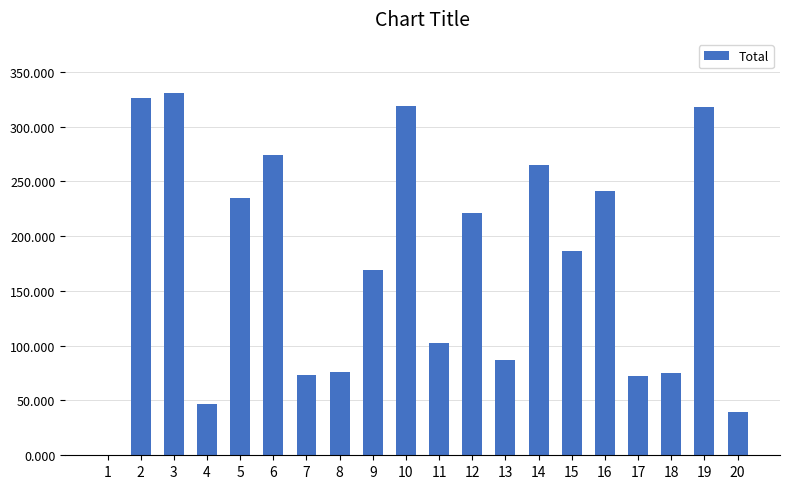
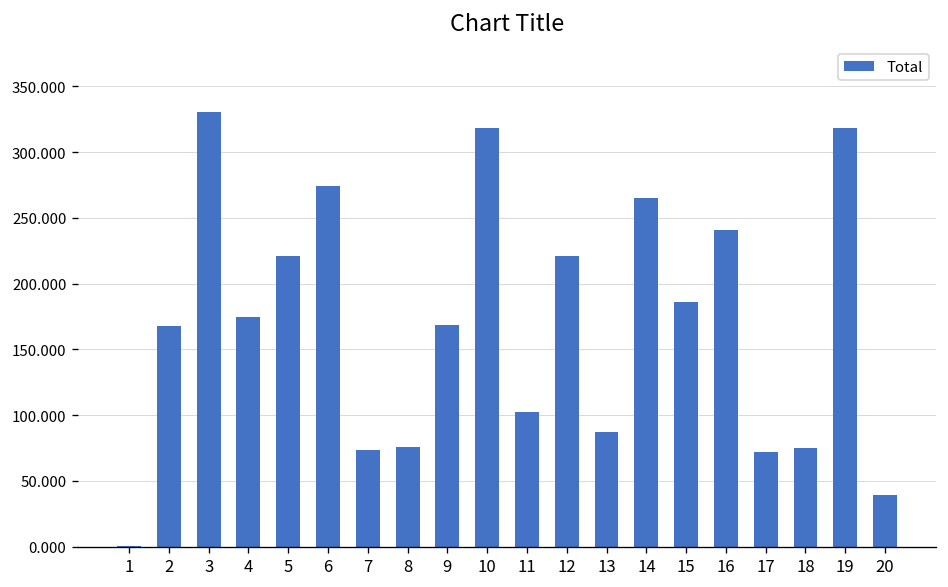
  {
-   "2": 326,
+   "2": 168,
    "3": 330,
-   "4": 46,
-   "5": 234,
+   "4": 174,
+   "5": 221,
    "6": 274,
    "7": 74,
    "8": 76,
    "9": 169,
    "10": 318,
    "11": 102,
    "12": 221,
    "13": 87,
    "14": 265,
    "15": 186,
    "16": 241,
    "17": 72,
    "18": 75,
    "19": 318,
    "20": 39
  }
